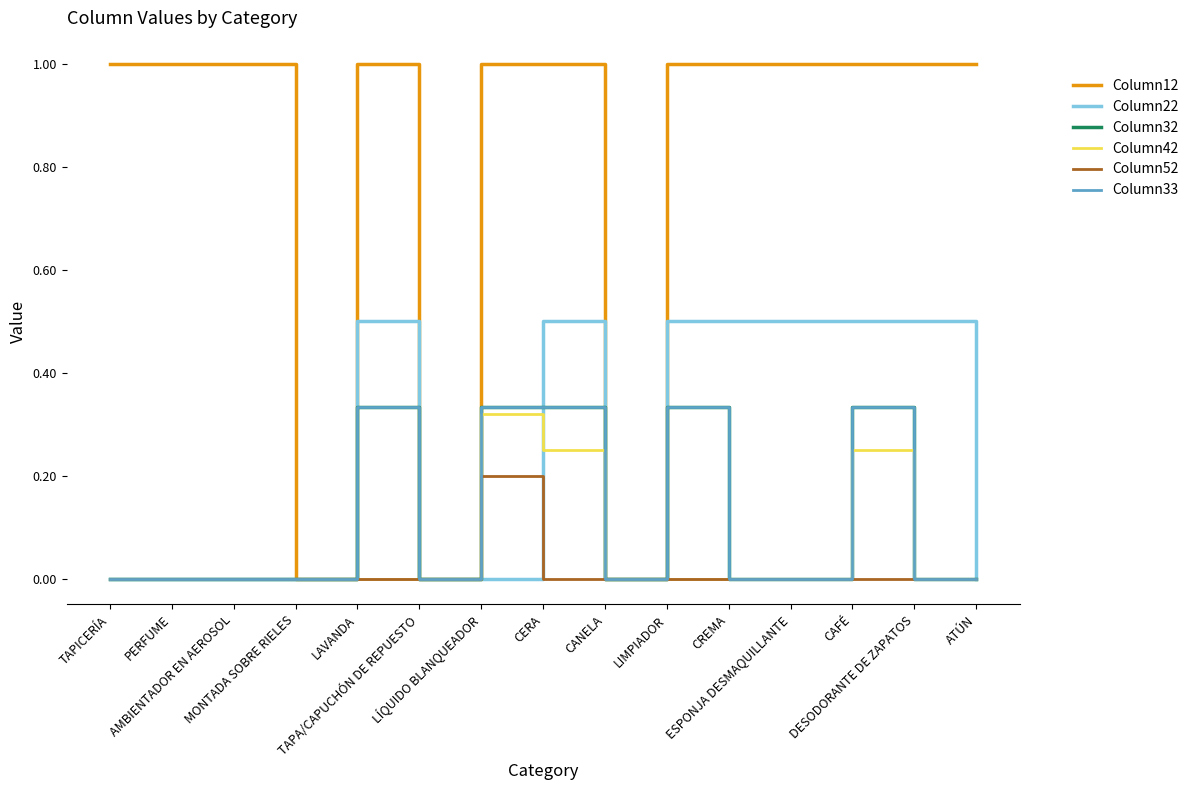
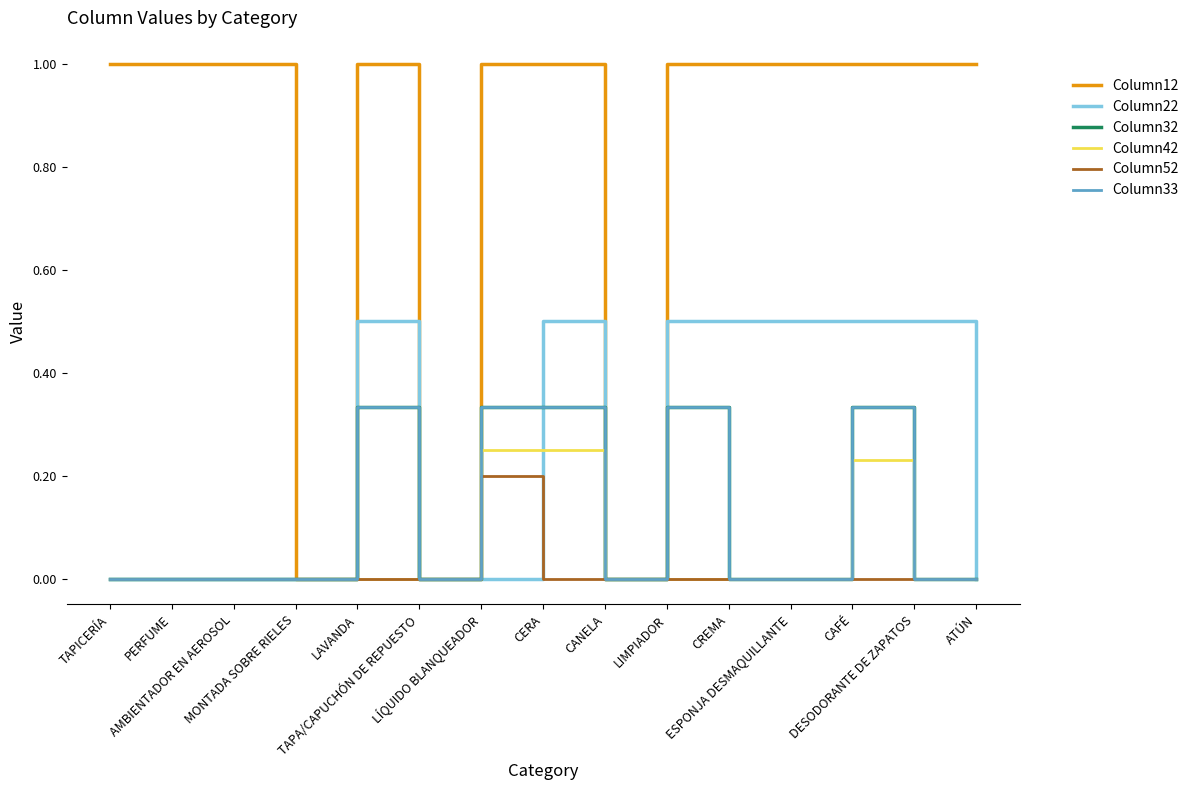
  {
    "Column12": {
      "TAPICERÍA": 1.00,
      "PERFUME": 1.00,
      "AMBIENTADOR EN AEROSOL": 1.00,
      "LAVANDA": 1.00,
      "LÍQUIDO BLANQUEADOR": 1.00,
      "CERA": 1.00,
      "LIMPIADOR": 1.00,
      "CREMA": 1.00,
      "ESPONJA DESMAQUILLANTE": 1.00,
      "CAFÉ": 1.00,
      "DESODORANTE DE ZAPATOS": 1.00,
      "ATÚN": 1.00
    },
    "Column42": {
-     "LÍQUIDO BLANQUEADOR": 0.32,
+     "LÍQUIDO BLANQUEADOR": 0.25,
      "CERA": 0.25,
-     "CAFÉ": 0.25
+     "CAFÉ": 0.23
    },
    "Column52": {
      "LÍQUIDO BLANQUEADOR": 0.20,
      "CERA": 0.00,
      "CAFÉ": 0.00
    }
  }
